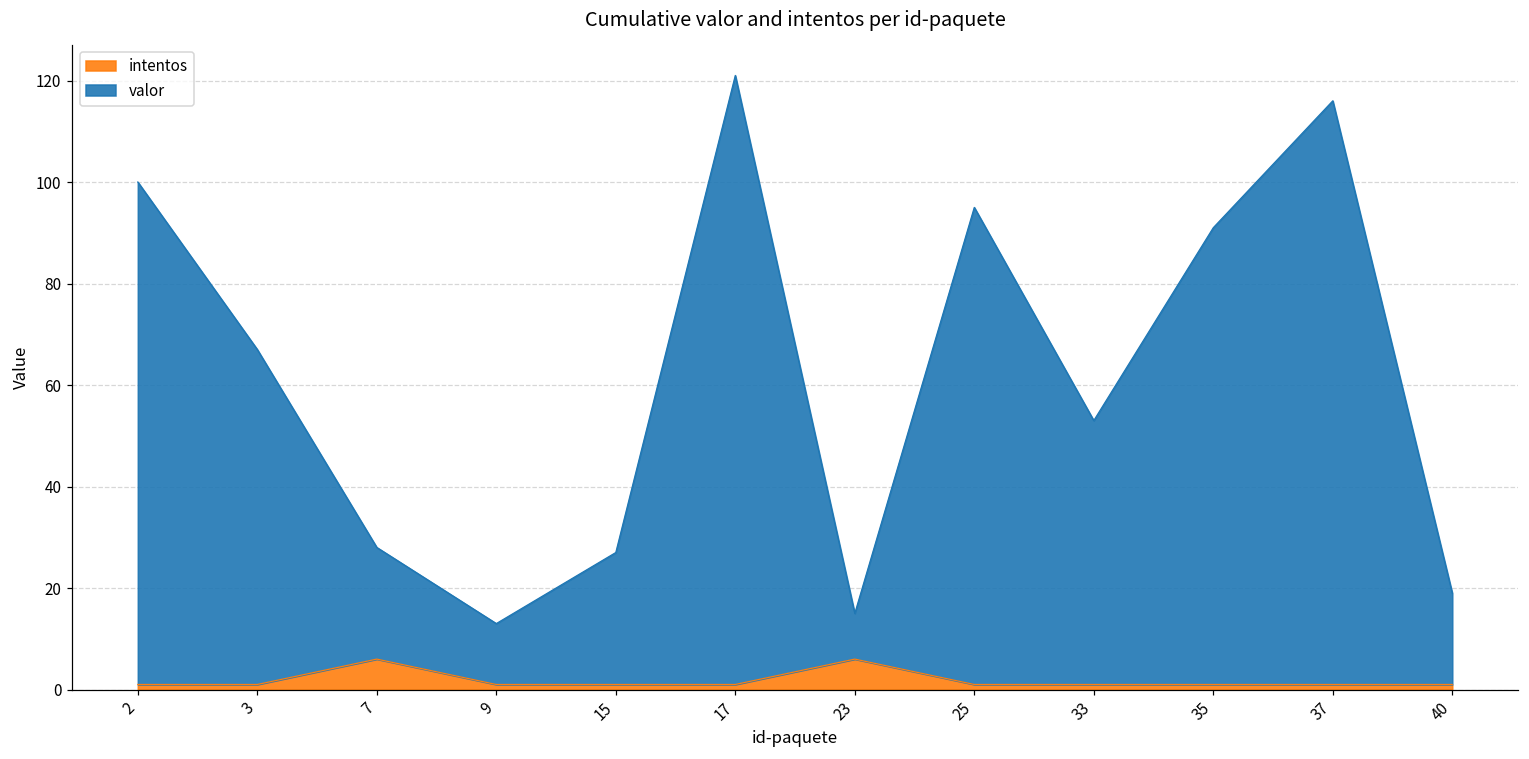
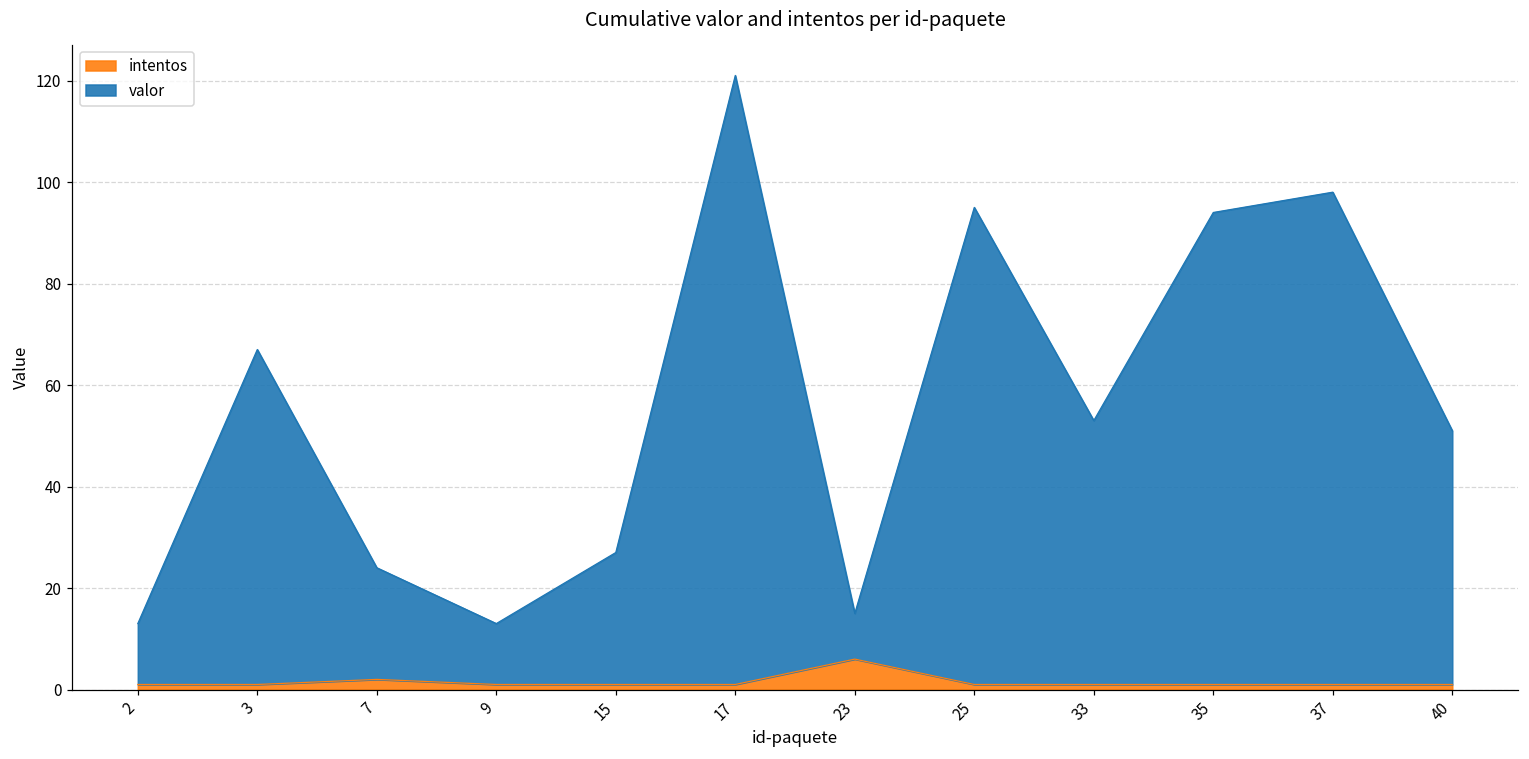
  {
    "intentos": {
      "2": 1,
      "3": 1,
-     "7": 6,
+     "7": 2,
      "9": 1,
      "15": 1,
      "17": 1,
      "23": 6,
      "25": 1,
      "33": 1,
      "35": 1,
      "37": 1,
      "40": 1
    },
    "valor": {
-     "2": 99,
+     "2": 12,
      "3": 66,
      "7": 22,
      "9": 12,
      "15": 26,
      "17": 120,
      "23": 9,
      "25": 94,
      "33": 52,
-     "35": 90,
-     "37": 115,
-     "40": 18
+     "35": 93,
+     "37": 97,
+     "40": 50
    }
  }
